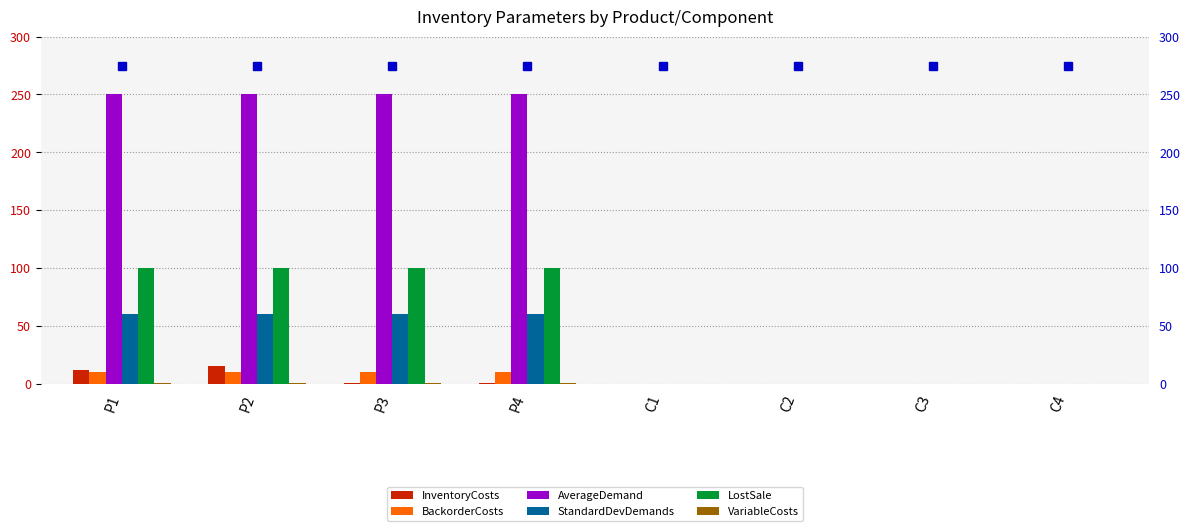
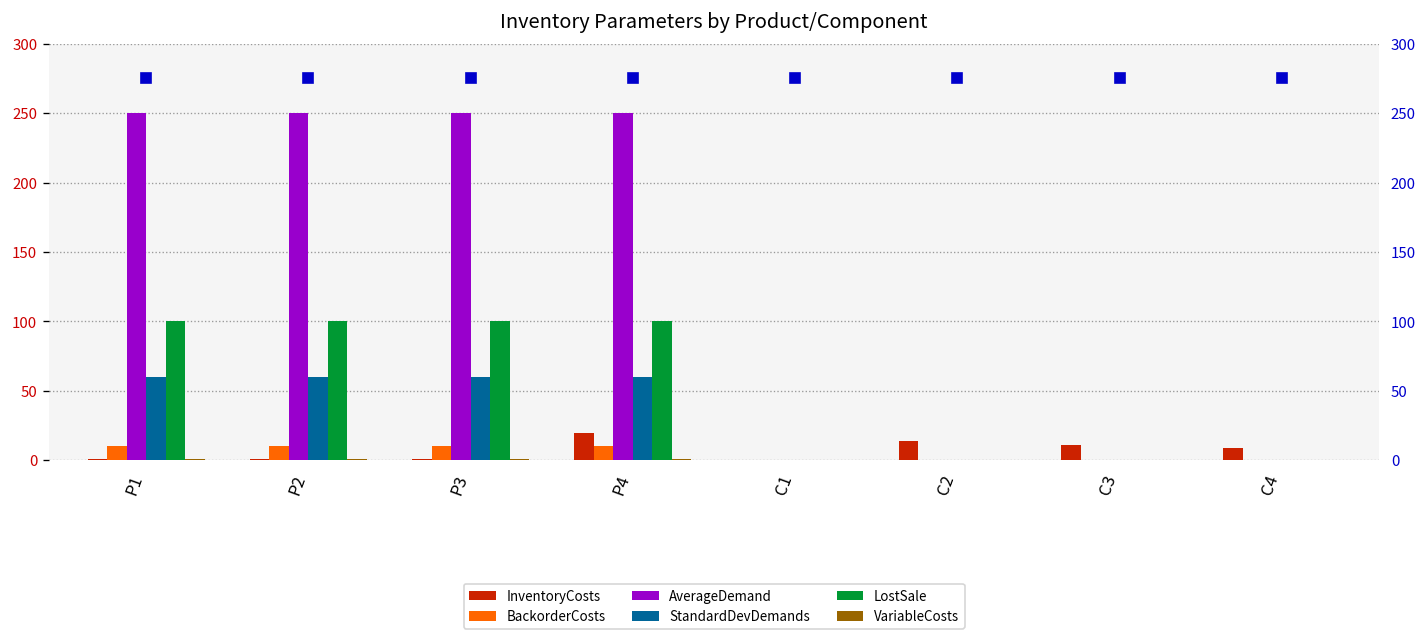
  {
    "InventoryCosts": {
-     "P1": 12,
-     "P2": 15,
-     "P4": 1,
-     "C2": 0,
-     "C3": 0,
-     "C4": 0
+     "P1": 1,
+     "P2": 1,
+     "P4": 20,
+     "C2": 14,
+     "C3": 11,
+     "C4": 9
    },
    "BackorderCosts": {
      "P1": 10,
      "P2": 10,
      "P3": 10,
      "P4": 10,
      "C1": 0,
      "C2": 0,
      "C3": 0,
      "C4": 0
    },
    "AverageDemand": {
      "P1": 250,
      "P2": 250,
      "P3": 250,
      "P4": 250,
      "C1": 0,
      "C2": 0,
      "C3": 0,
      "C4": 0
    },
    "StandardDevDemands": {
      "P1": 60,
      "P2": 60,
      "P3": 60,
      "P4": 60,
      "C1": 0,
      "C2": 0,
      "C3": 0,
      "C4": 0
    },
    "LostSale": {
      "P1": 100,
      "P2": 100,
      "P3": 100,
      "P4": 100,
      "C1": 0,
      "C2": 0,
      "C3": 0,
      "C4": 0
    },
    "VariableCosts": {
      "C1": 0,
      "C2": 0,
      "C3": 0,
      "C4": 0
    }
  }
